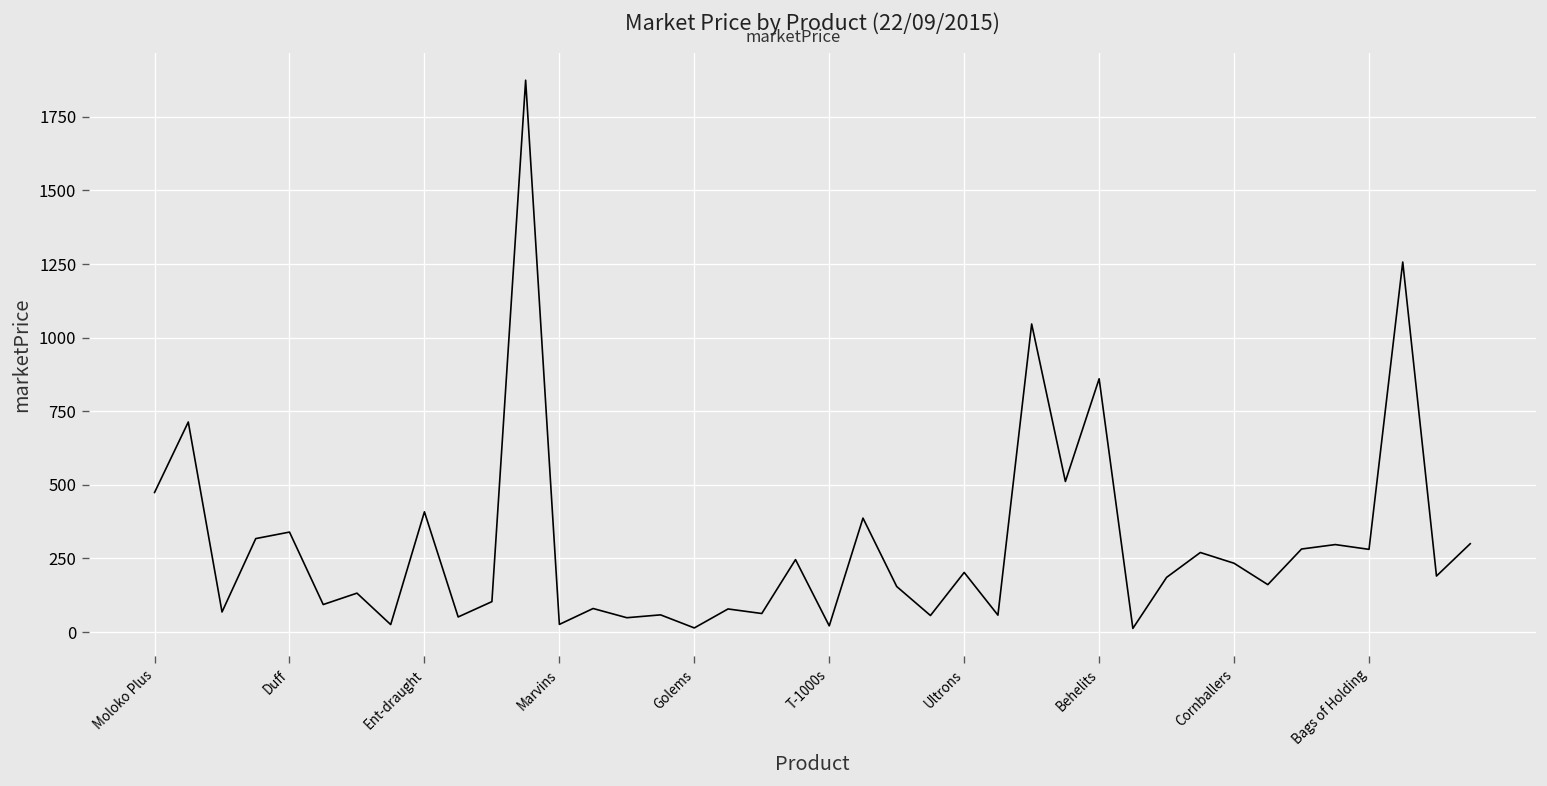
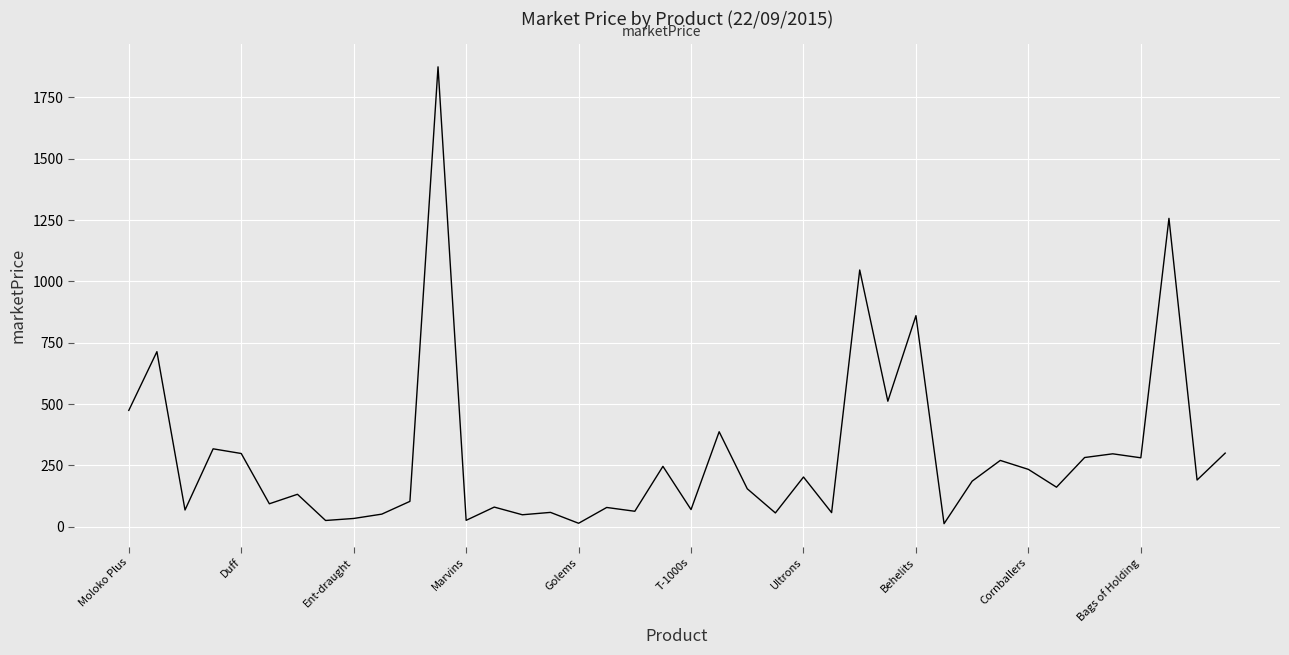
  {
    "Moloko Plus": 470,
-   "Duff": 340,
-   "Ent-draught": 410,
+   "Duff": 300,
+   "Ent-draught": 30,
    "Marvins": 30,
    "Golems": 10,
-   "T-1000s": 20,
+   "T-1000s": 70,
    "Ultrons": 200,
    "Behelits": 860,
    "Cornballers": 230,
    "Bags of Holding": 280
  }
